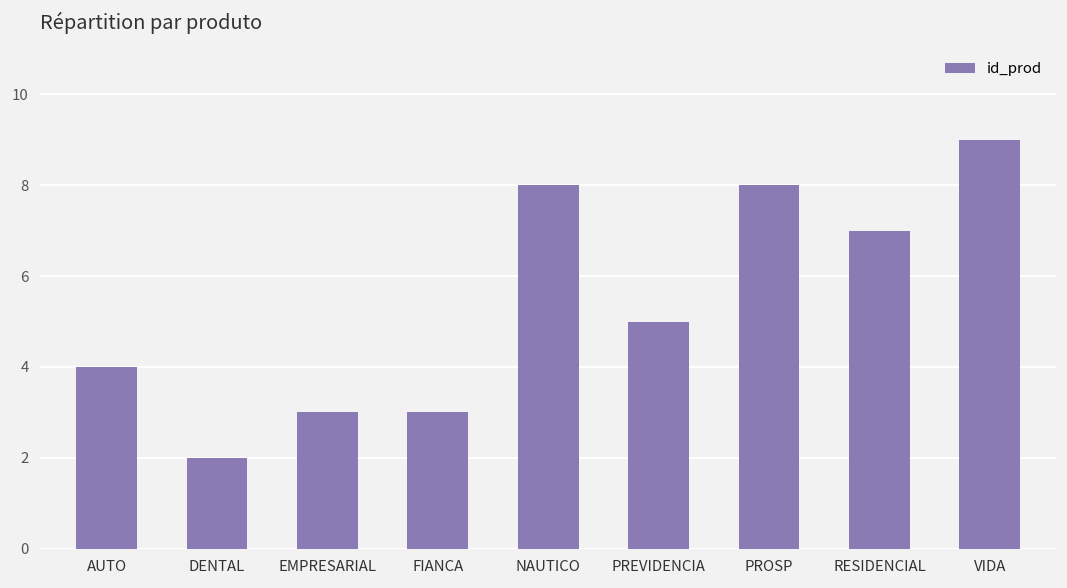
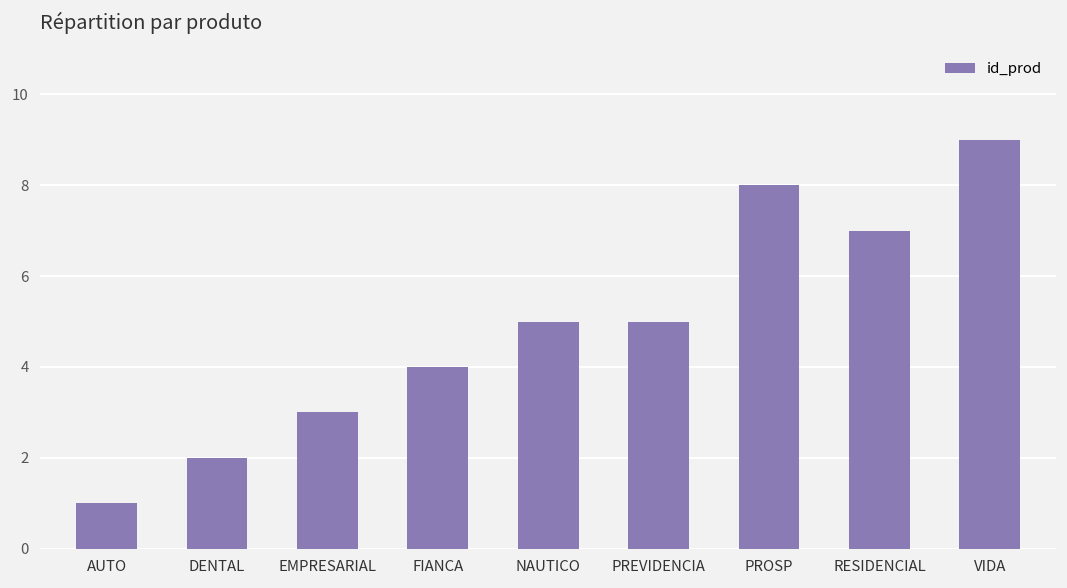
  {
-   "AUTO": 4,
+   "AUTO": 1,
    "DENTAL": 2,
    "EMPRESARIAL": 3,
-   "FIANCA": 3,
-   "NAUTICO": 8,
+   "FIANCA": 4,
+   "NAUTICO": 5,
    "PREVIDENCIA": 5,
    "PROSP": 8,
    "RESIDENCIAL": 7,
    "VIDA": 9
  }
